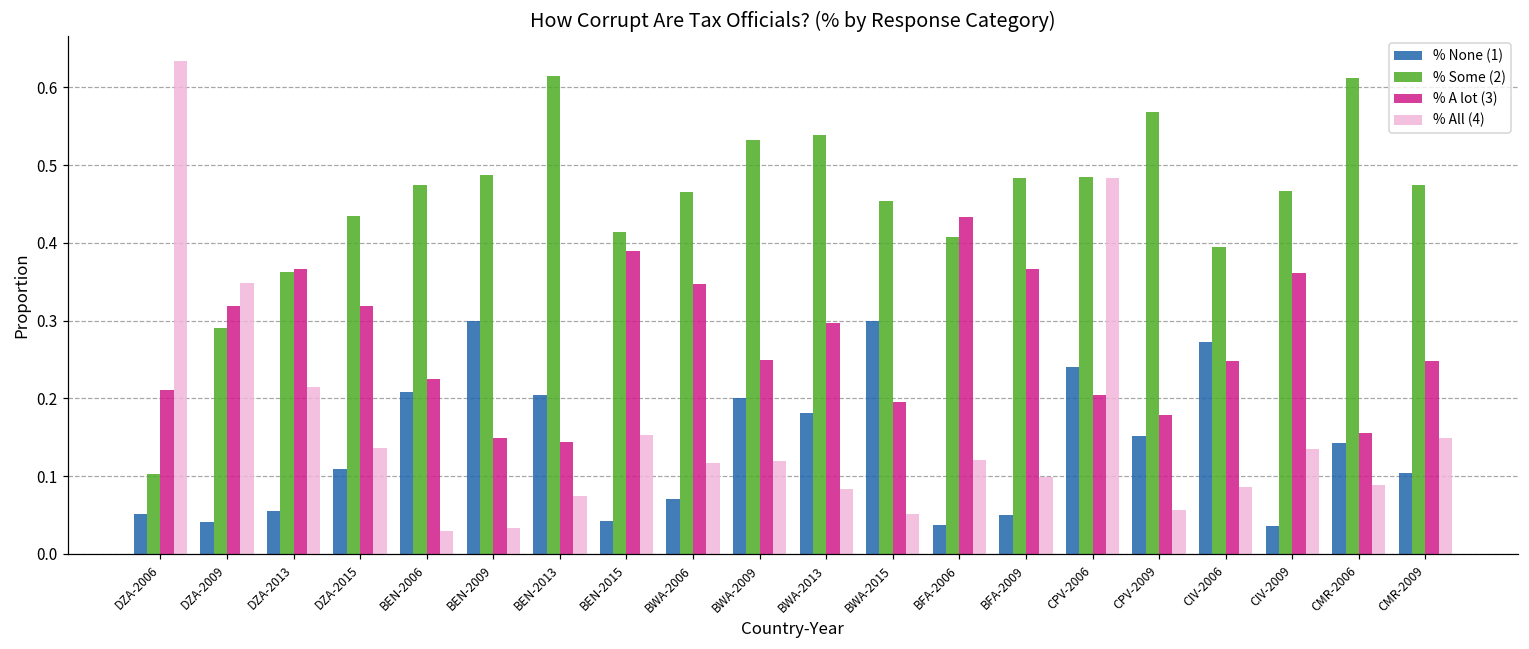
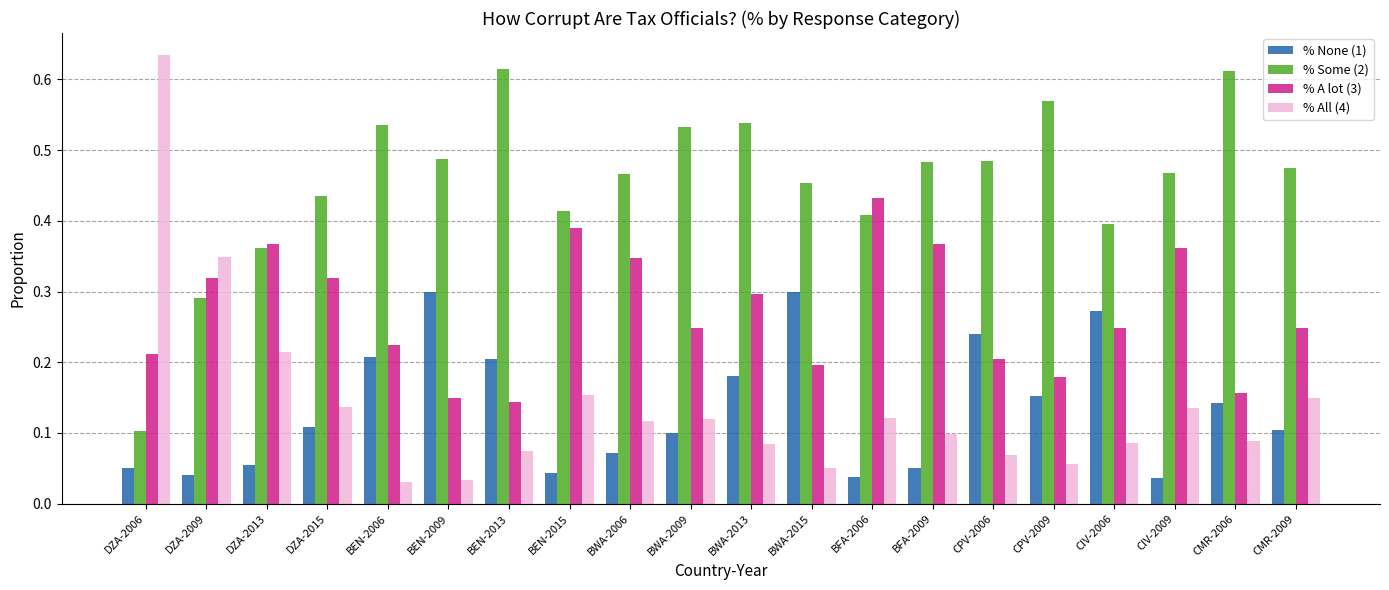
  {
    "% None (1)": {
      "DZA-2006": 0.05,
      "DZA-2009": 0.04,
      "DZA-2013": 0.06,
      "DZA-2015": 0.11,
      "BEN-2006": 0.21,
      "BEN-2009": 0.3,
      "BEN-2013": 0.20,
      "BEN-2015": 0.04,
      "BWA-2006": 0.07,
-     "BWA-2009": 0.2,
+     "BWA-2009": 0.1,
      "BWA-2013": 0.18,
      "BWA-2015": 0.3,
      "BFA-2006": 0.04,
      "BFA-2009": 0.05,
      "CPV-2006": 0.24,
      "CPV-2009": 0.15,
      "CIV-2006": 0.27,
      "CIV-2009": 0.04,
      "CMR-2006": 0.14,
      "CMR-2009": 0.10
    },
    "% Some (2)": {
      "DZA-2006": 0.10,
      "DZA-2009": 0.29,
      "DZA-2013": 0.36,
      "DZA-2015": 0.44,
-     "BEN-2006": 0.48,
+     "BEN-2006": 0.54,
      "BEN-2009": 0.49,
      "BEN-2013": 0.62,
      "BEN-2015": 0.41,
      "BWA-2006": 0.47,
      "BWA-2009": 0.53,
      "BWA-2013": 0.54,
      "BWA-2015": 0.45,
      "BFA-2006": 0.41,
      "BFA-2009": 0.48,
      "CPV-2006": 0.49,
      "CPV-2009": 0.57,
      "CIV-2006": 0.40,
      "CIV-2009": 0.47,
      "CMR-2006": 0.61,
      "CMR-2009": 0.48
    },
    "% A lot (3)": {
      "DZA-2006": 0.21,
      "DZA-2009": 0.32,
      "DZA-2013": 0.37,
      "DZA-2015": 0.32,
      "BEN-2006": 0.23,
      "BEN-2009": 0.15,
      "BEN-2013": 0.14,
      "BEN-2015": 0.39,
      "BWA-2006": 0.35,
      "BWA-2009": 0.25,
      "BWA-2013": 0.30,
      "BWA-2015": 0.20,
      "BFA-2006": 0.43,
      "BFA-2009": 0.37,
      "CPV-2006": 0.21,
      "CPV-2009": 0.18,
      "CIV-2006": 0.25,
      "CIV-2009": 0.36,
      "CMR-2006": 0.16,
      "CMR-2009": 0.25
    },
    "% All (4)": {
      "DZA-2006": 0.63,
      "DZA-2009": 0.35,
      "DZA-2013": 0.22,
      "DZA-2015": 0.14,
      "BEN-2006": 0.03,
      "BEN-2009": 0.03,
      "BEN-2013": 0.08,
      "BEN-2015": 0.15,
      "BWA-2006": 0.12,
      "BWA-2009": 0.12,
      "BWA-2013": 0.08,
      "BWA-2015": 0.05,
      "BFA-2006": 0.12,
      "BFA-2009": 0.10,
-     "CPV-2006": 0.48,
+     "CPV-2006": 0.07,
      "CPV-2009": 0.06,
      "CIV-2006": 0.09,
      "CIV-2009": 0.14,
      "CMR-2006": 0.09,
      "CMR-2009": 0.15
    }
  }
